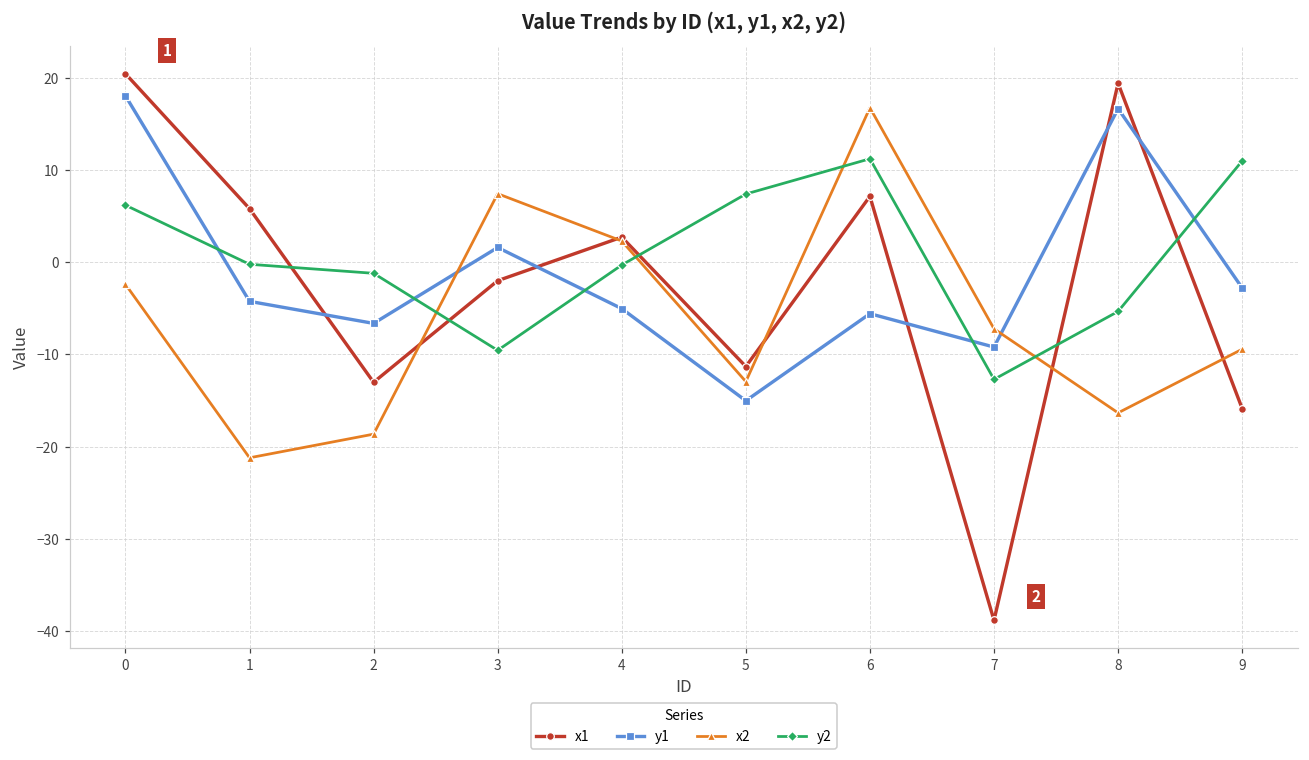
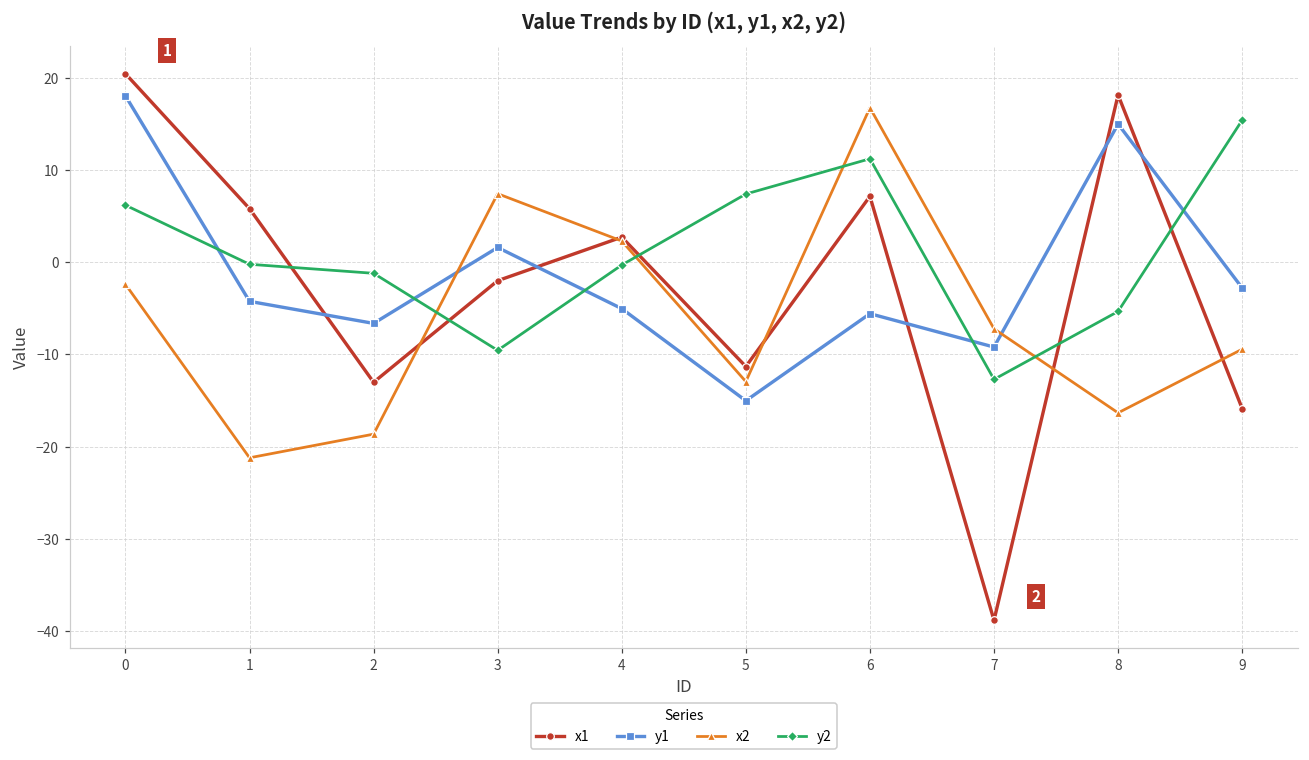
  {
    "x1": {
      "0": 20,
      "1": 6,
      "2": -13,
      "3": -2,
      "4": 3,
      "5": -11,
      "6": 7,
      "7": -39,
-     "8": 19,
+     "8": 18,
      "9": -16
    },
    "y1": {
      "0": 18,
      "1": -4,
      "2": -7,
      "3": 2,
      "4": -5,
      "5": -15,
      "6": -6,
      "7": -9,
-     "8": 17,
+     "8": 15,
      "9": -3
    },
    "x2": {
      "0": -2,
      "1": -21,
      "2": -19,
      "3": 7,
      "4": 2,
      "5": -13,
      "6": 17,
      "7": -7,
      "8": -16,
      "9": -9
    },
    "y2": {
      "0": 6,
      "1": 0,
      "2": -1,
      "3": -10,
      "4": 0,
      "5": 7,
      "6": 11,
      "7": -13,
      "8": -5,
-     "9": 11
+     "9": 15
    }
  }
